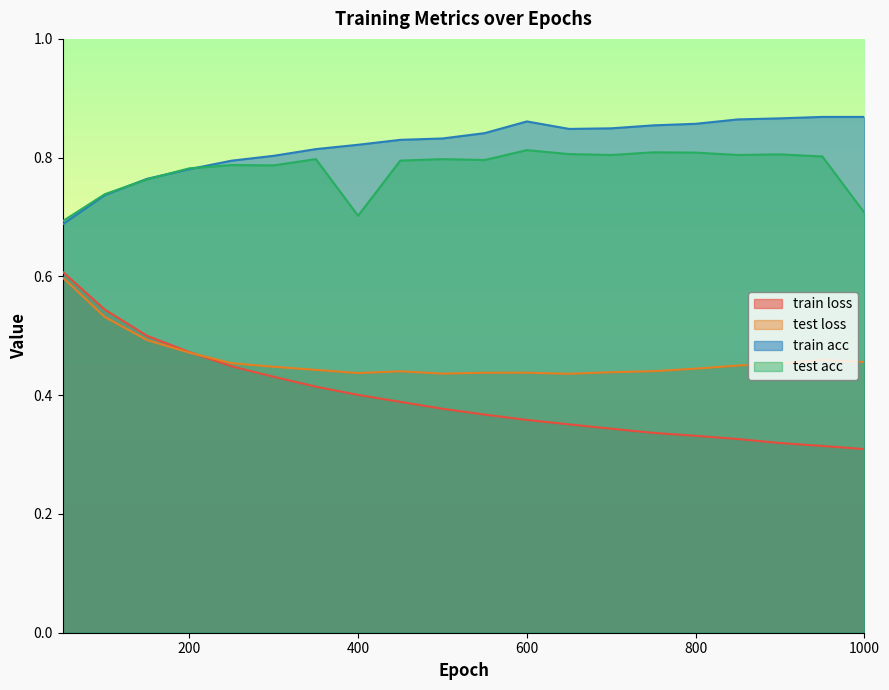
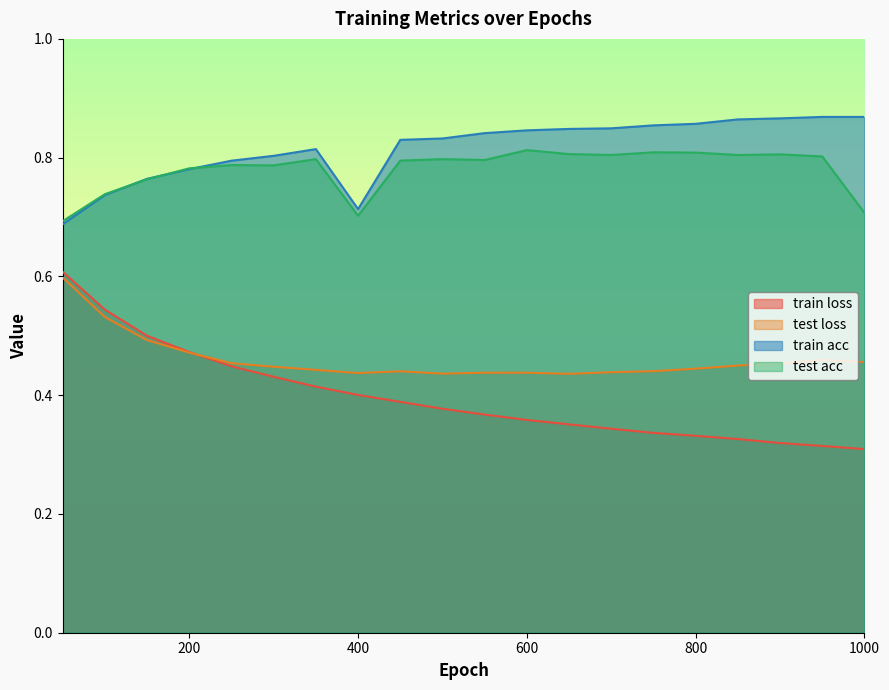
  {
    "train acc": {
-     "400": 0.82,
-     "600": 0.86,
+     "400": 0.71,
+     "600": 0.85,
      "800": 0.86,
      "1000": 0.87
    },
    "test acc": {
      "400": 0.70,
      "600": 0.81,
      "800": 0.81,
      "1000": 0.71
    }
  }
